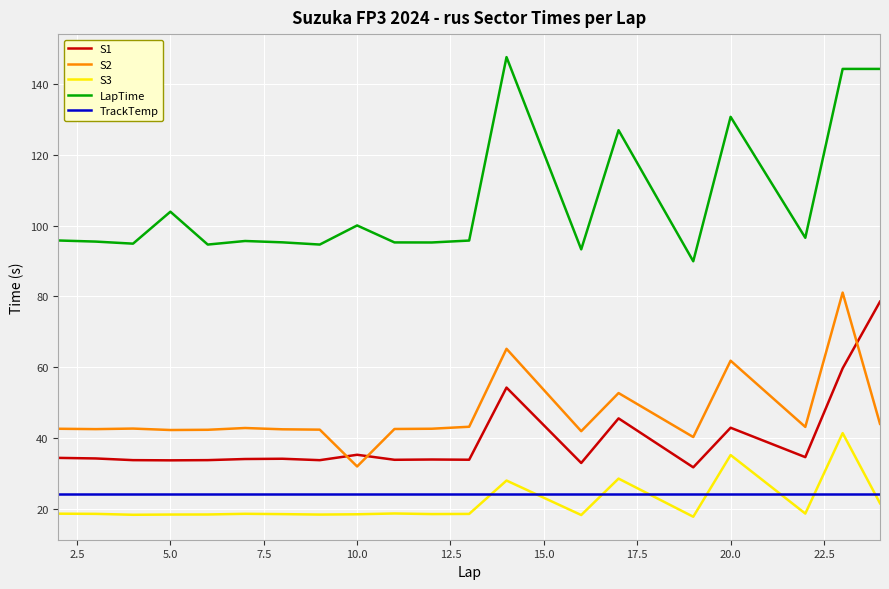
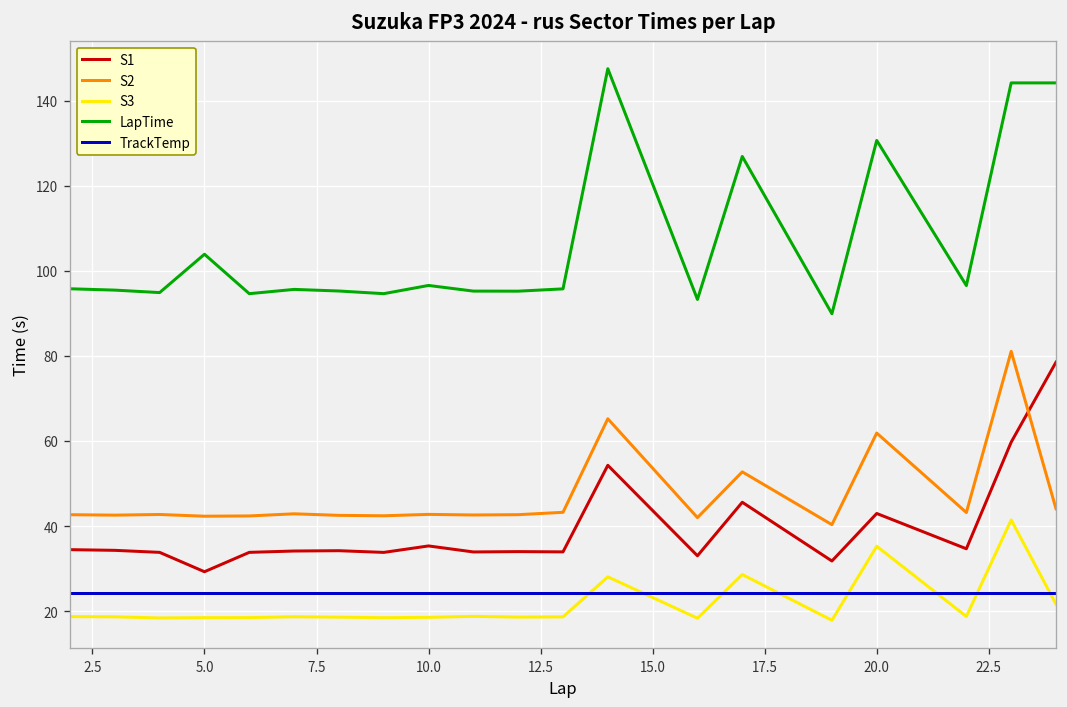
  {
    "S1": {
-     "5.0": 34,
+     "5.0": 29,
      "10.0": 35,
      "20.0": 43
    },
    "S2": {
      "5.0": 42,
-     "10.0": 32,
+     "10.0": 43,
      "20.0": 62
    },
    "S3": {
      "5.0": 18,
      "10.0": 19,
      "20.0": 35
    },
    "LapTime": {
      "5.0": 104,
-     "10.0": 100,
+     "10.0": 97,
      "20.0": 131
    },
    "TrackTemp": {
      "5.0": 24,
      "10.0": 24,
      "20.0": 24
    }
  }
